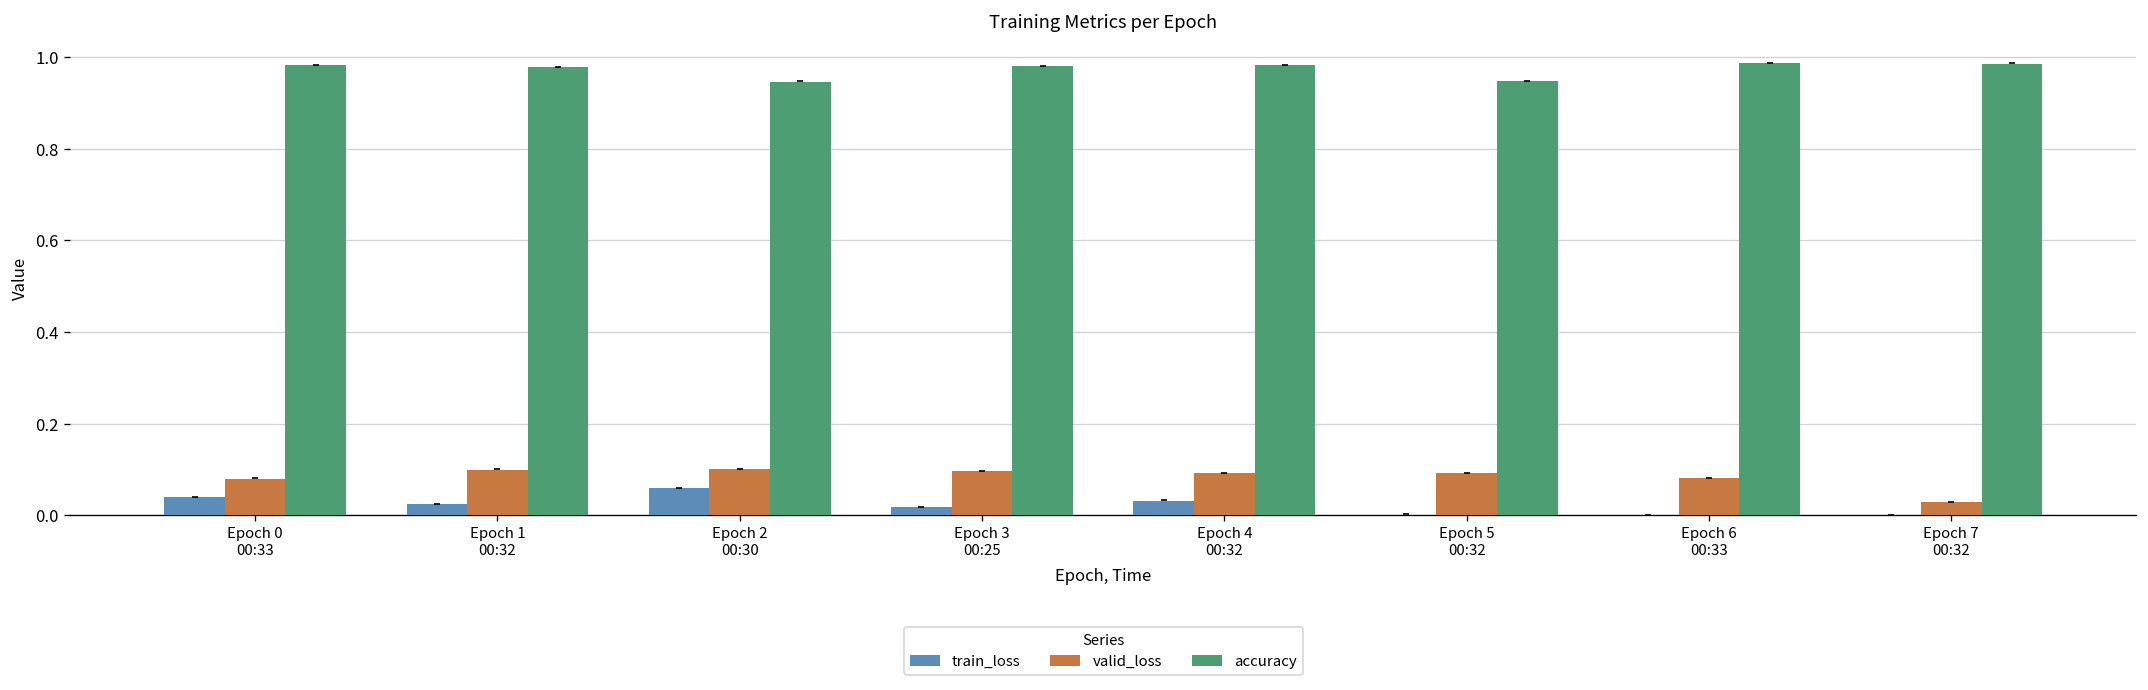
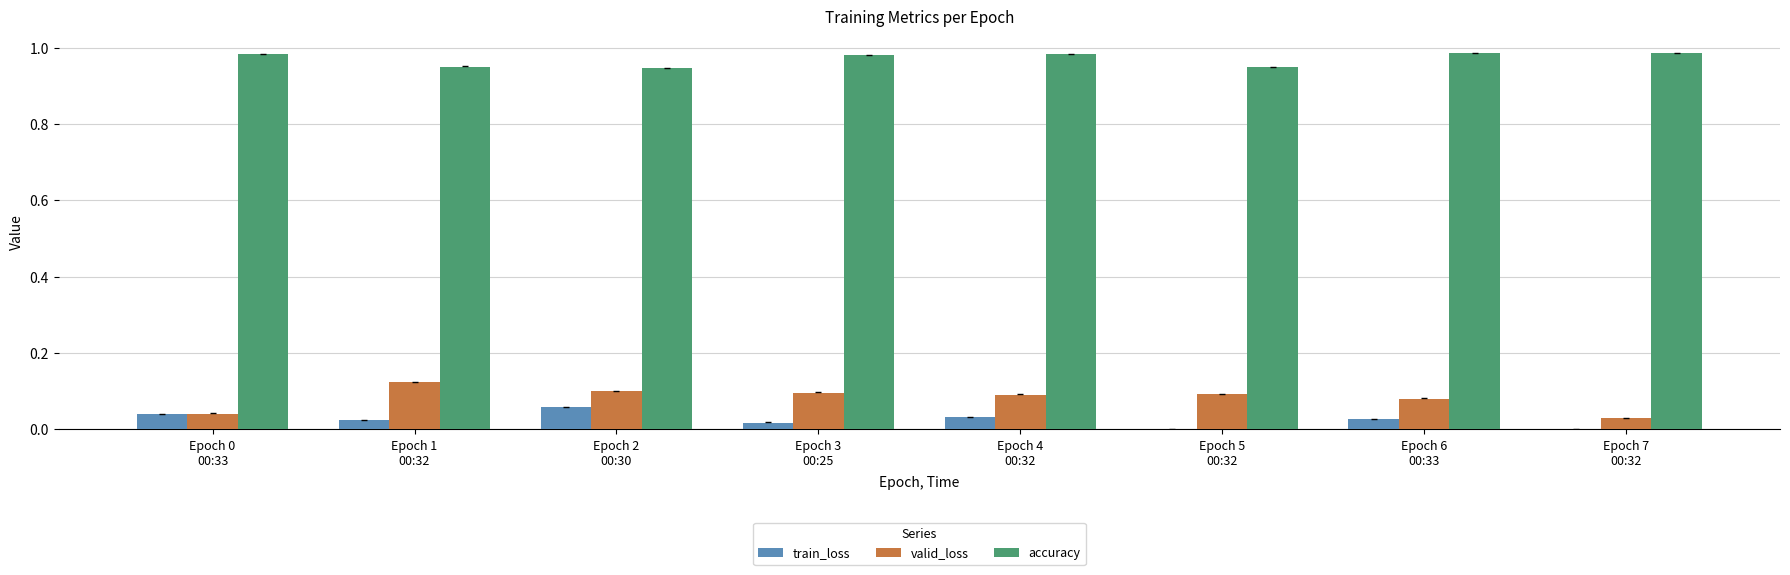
  {
    "train_loss": {
      "Epoch 0 00:33": 0.04,
      "Epoch 1 00:32": 0.02,
      "Epoch 2 00:30": 0.06,
      "Epoch 3 00:25": 0.02,
      "Epoch 4 00:32": 0.03,
-     "Epoch 6 00:33": 0.00
+     "Epoch 6 00:33": 0.03
    },
    "valid_loss": {
-     "Epoch 0 00:33": 0.08,
-     "Epoch 1 00:32": 0.10,
+     "Epoch 0 00:33": 0.04,
+     "Epoch 1 00:32": 0.12,
      "Epoch 2 00:30": 0.10,
      "Epoch 3 00:25": 0.10,
      "Epoch 4 00:32": 0.09,
      "Epoch 5 00:32": 0.09,
      "Epoch 6 00:33": 0.08,
      "Epoch 7 00:32": 0.03
    },
    "accuracy": {
      "Epoch 0 00:33": 0.98,
-     "Epoch 1 00:32": 0.98,
+     "Epoch 1 00:32": 0.95,
      "Epoch 2 00:30": 0.95,
      "Epoch 3 00:25": 0.98,
      "Epoch 4 00:32": 0.98,
      "Epoch 5 00:32": 0.95,
      "Epoch 6 00:33": 0.99,
      "Epoch 7 00:32": 0.99
    }
  }
